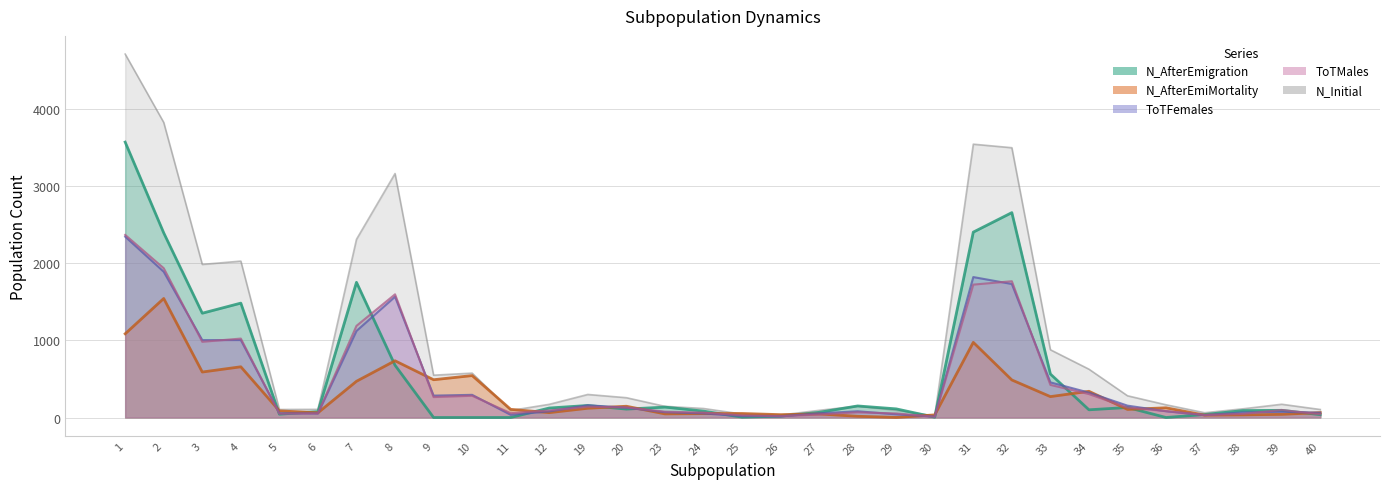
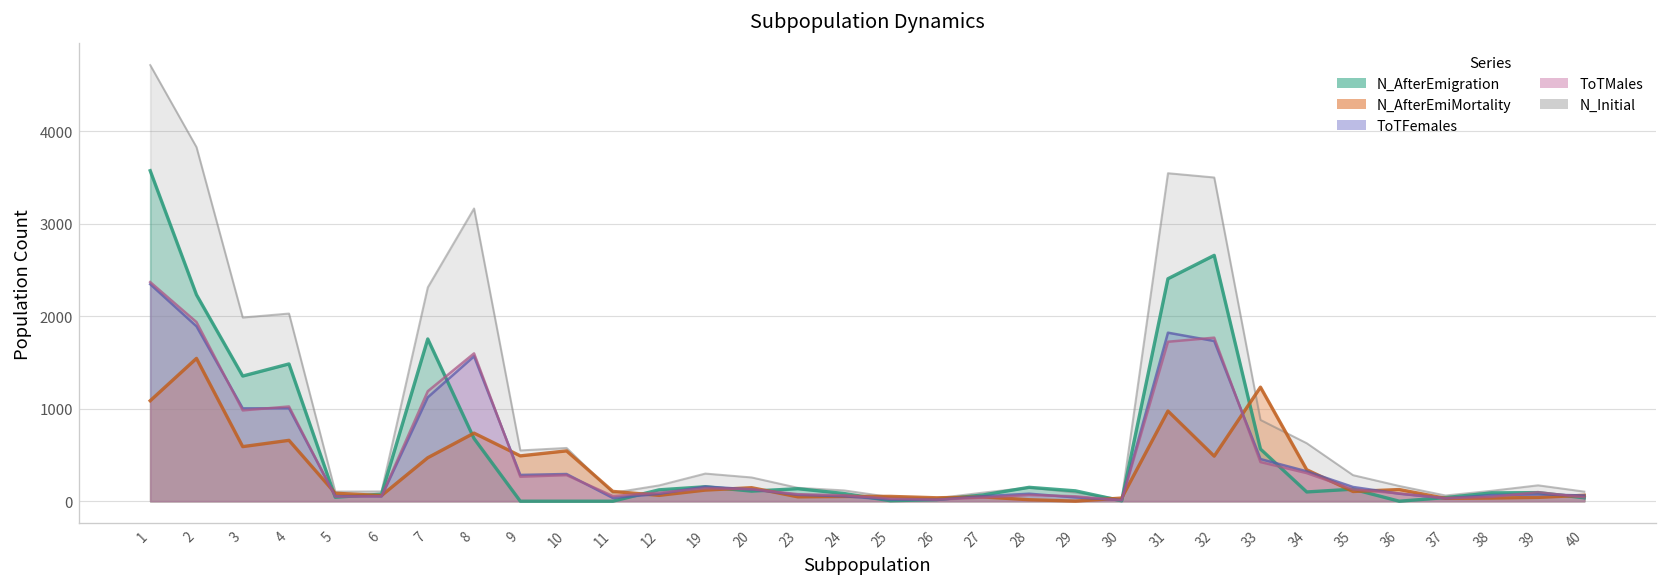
  {
    "N_AfterEmigration": {
      "1": 3600,
-     "2": 2400,
+     "2": 2200,
      "3": 1400,
      "4": 1500,
      "7": 1800,
      "8": 700,
      "9": 0,
      "10": 0,
      "11": 0,
      "31": 2400,
      "32": 2700,
      "33": 600,
      "34": 100,
      "36": 0
    },
    "N_AfterEmiMortality": {
      "1": 1100,
      "2": 1500,
      "3": 600,
      "4": 700,
      "7": 500,
      "8": 700,
      "9": 500,
      "28": 0,
      "29": 0,
      "31": 1000,
      "32": 500,
-     "33": 300,
+     "33": 1200,
      "36": 100
    }
  }
